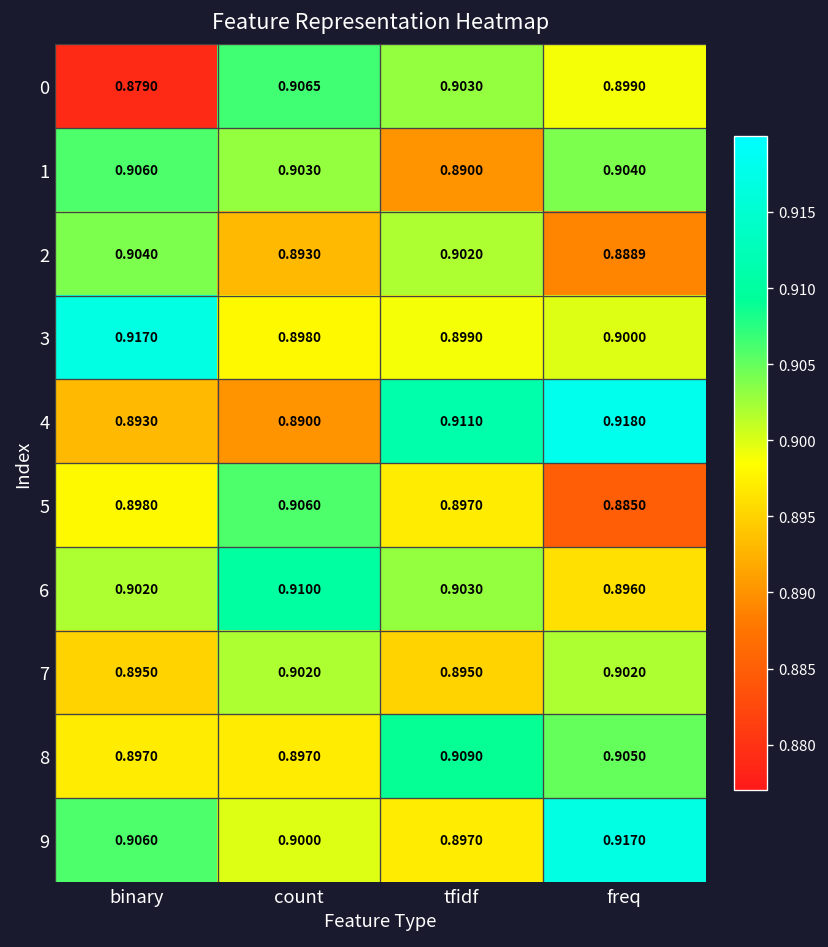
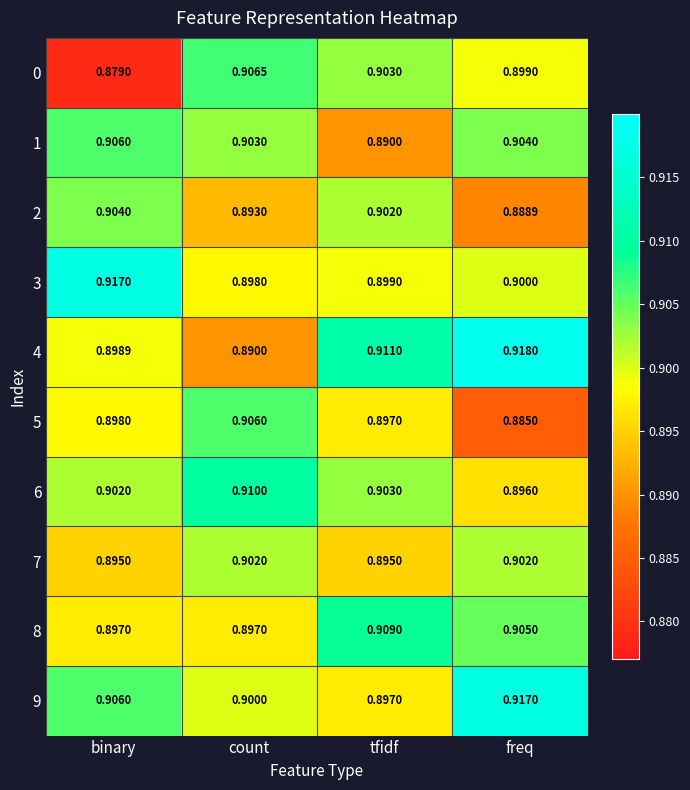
  {
    "0": {
      "binary": 0.8790,
      "count": 0.9065,
      "tfidf": 0.9030,
      "freq": 0.8990
    },
    "1": {
      "binary": 0.9060,
      "count": 0.9030,
      "tfidf": 0.8900,
      "freq": 0.9040
    },
    "2": {
      "binary": 0.9040,
      "count": 0.8930,
      "tfidf": 0.9020,
      "freq": 0.8889
    },
    "3": {
      "binary": 0.9170,
      "count": 0.8980,
      "tfidf": 0.8990,
      "freq": 0.9000
    },
    "4": {
-     "binary": 0.8930,
+     "binary": 0.8989,
      "count": 0.8900,
      "tfidf": 0.9110,
      "freq": 0.9180
    },
    "5": {
      "binary": 0.8980,
      "count": 0.9060,
      "tfidf": 0.8970,
      "freq": 0.8850
    },
    "6": {
      "binary": 0.9020,
      "count": 0.9100,
      "tfidf": 0.9030,
      "freq": 0.8960
    },
    "7": {
      "binary": 0.8950,
      "count": 0.9020,
      "tfidf": 0.8950,
      "freq": 0.9020
    },
    "8": {
      "binary": 0.8970,
      "count": 0.8970,
      "tfidf": 0.9090,
      "freq": 0.9050
    },
    "9": {
      "binary": 0.9060,
      "count": 0.9000,
      "tfidf": 0.8970,
      "freq": 0.9170
    }
  }
